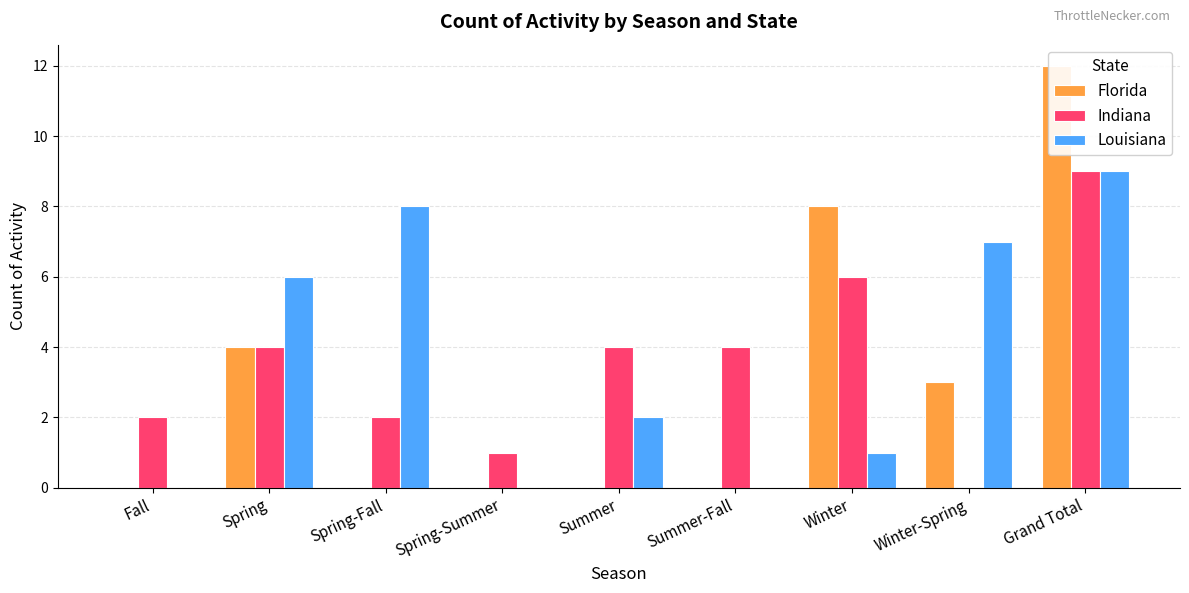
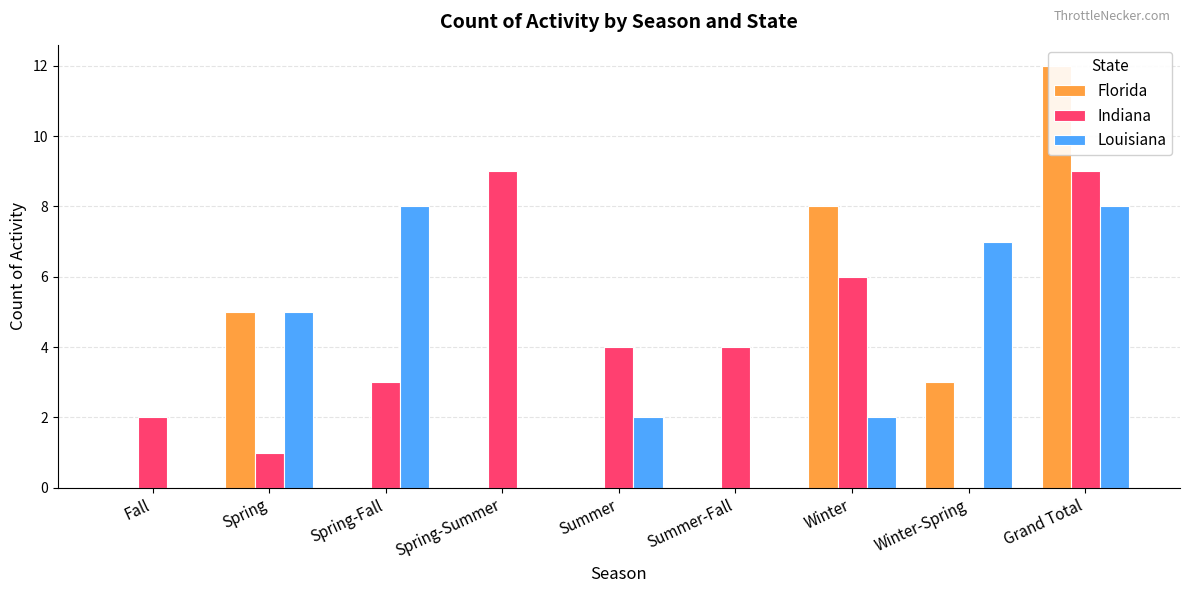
  {
    "Florida": {
      "Fall": 0,
-     "Spring": 4,
+     "Spring": 5,
      "Spring-Fall": 0,
      "Spring-Summer": 0,
      "Summer": 0,
      "Summer-Fall": 0,
      "Winter": 8,
      "Winter-Spring": 3
    },
    "Indiana": {
      "Fall": 2,
-     "Spring": 4,
-     "Spring-Fall": 2,
-     "Spring-Summer": 1,
+     "Spring": 1,
+     "Spring-Fall": 3,
+     "Spring-Summer": 9,
      "Summer": 4,
      "Summer-Fall": 4,
      "Winter": 6,
      "Winter-Spring": 0,
      "Grand Total": 9
    },
    "Louisiana": {
      "Fall": 0,
-     "Spring": 6,
+     "Spring": 5,
      "Spring-Fall": 8,
      "Spring-Summer": 0,
      "Summer": 2,
      "Summer-Fall": 0,
-     "Winter": 1,
+     "Winter": 2,
      "Winter-Spring": 7,
-     "Grand Total": 9
+     "Grand Total": 8
    }
  }
